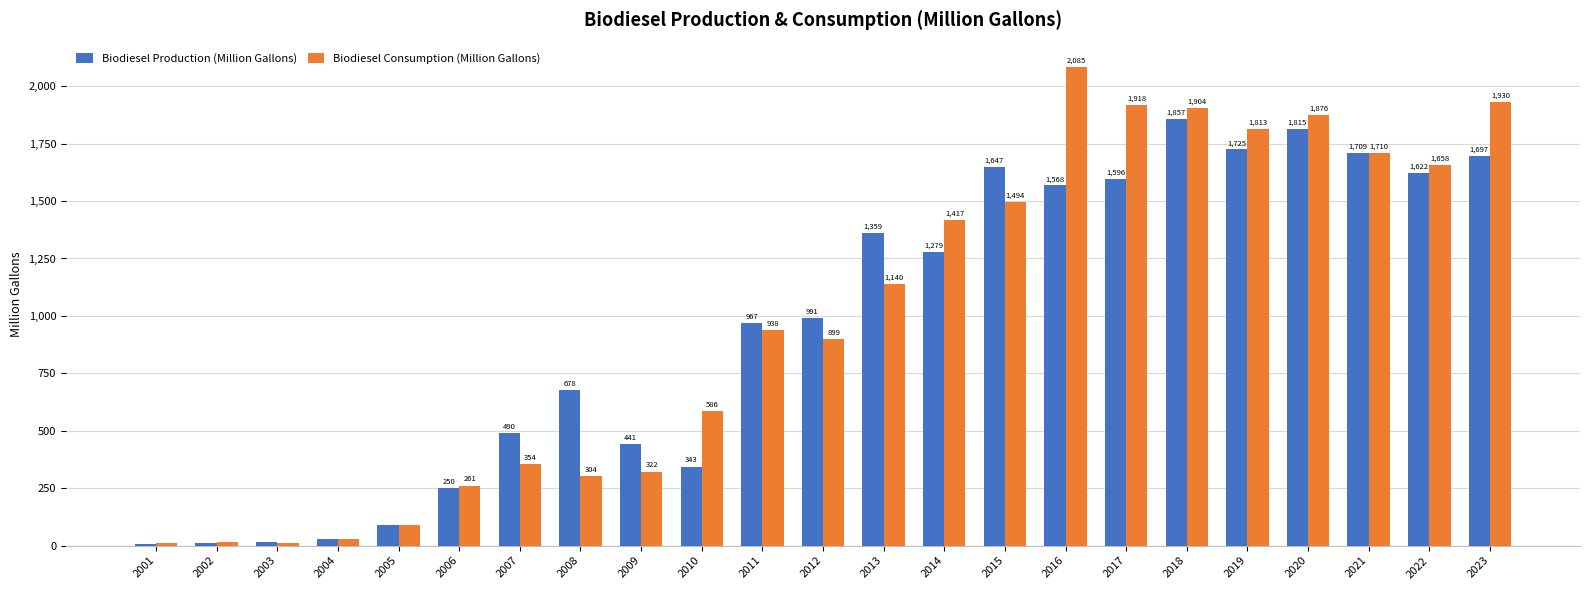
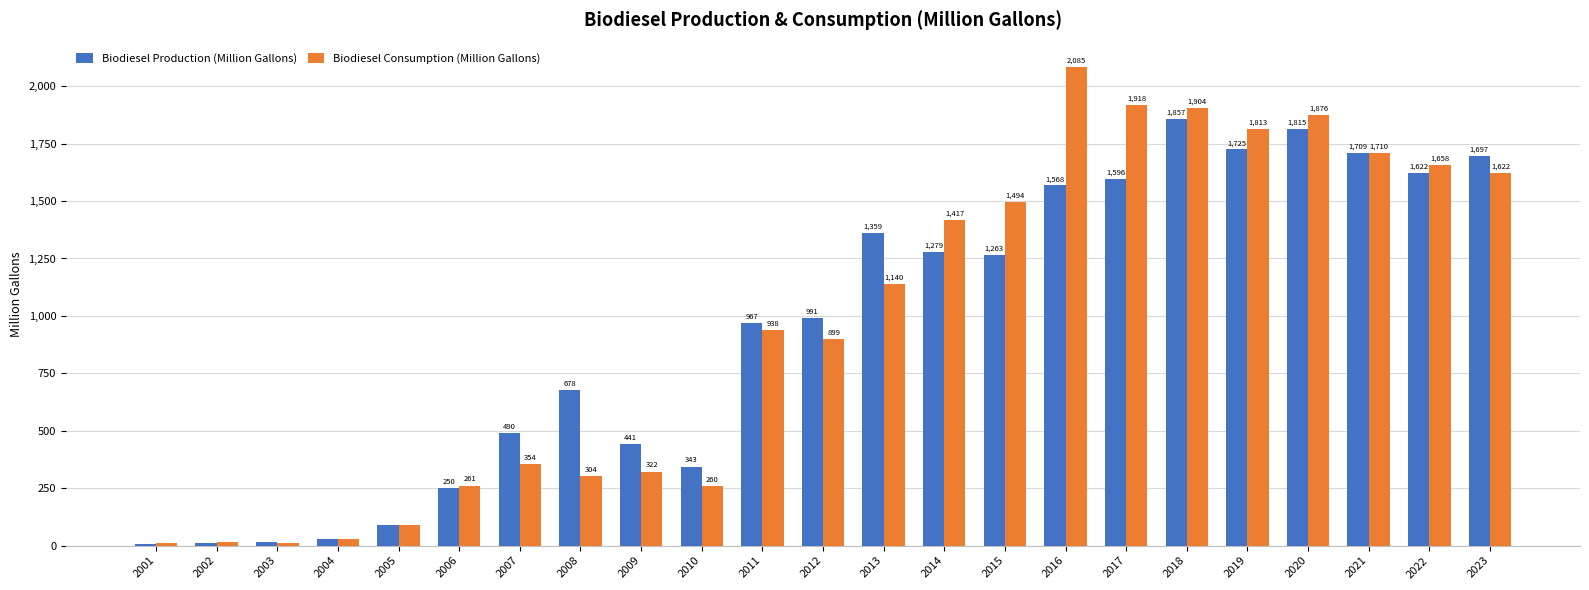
  {
    "Biodiesel Production (Million Gallons)": {
      "2006": "250",
      "2007": "490",
      "2008": "678",
      "2009": "441",
      "2010": "343",
      "2011": "967",
      "2012": "991",
      "2013": "1,359",
      "2014": "1,279",
-     "2015": "1,647",
+     "2015": "1,263",
      "2016": "1,568",
      "2017": "1,596",
      "2018": "1,857",
      "2019": "1,725",
      "2020": "1,815",
      "2021": "1,709",
      "2022": "1,622",
      "2023": "1,697"
    },
    "Biodiesel Consumption (Million Gallons)": {
      "2006": "261",
      "2007": "354",
      "2008": "304",
      "2009": "322",
-     "2010": "586",
+     "2010": "260",
      "2011": "938",
      "2012": "899",
      "2013": "1,140",
      "2014": "1,417",
      "2015": "1,494",
      "2016": "2,085",
      "2017": "1,918",
      "2018": "1,904",
      "2019": "1,813",
      "2020": "1,876",
      "2021": "1,710",
      "2022": "1,658",
-     "2023": "1,930"
+     "2023": "1,622"
    }
  }
